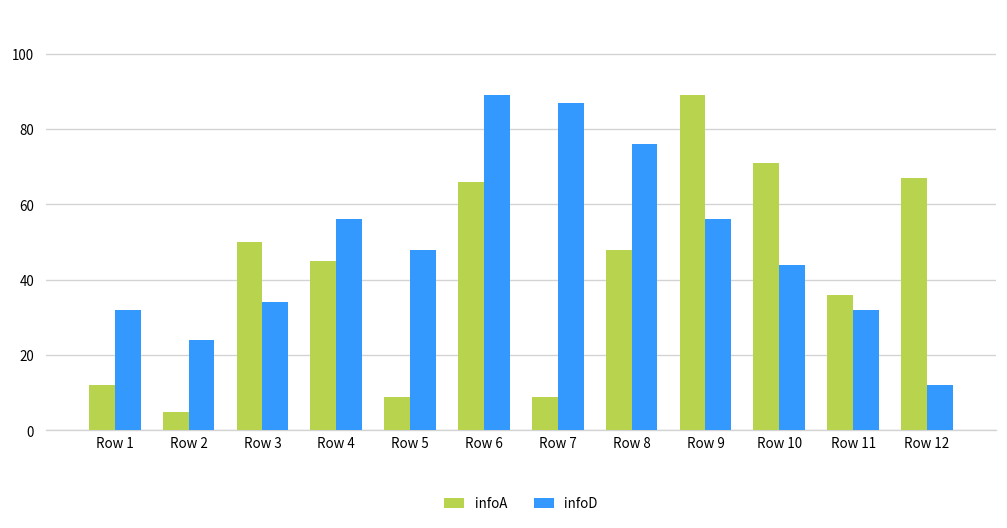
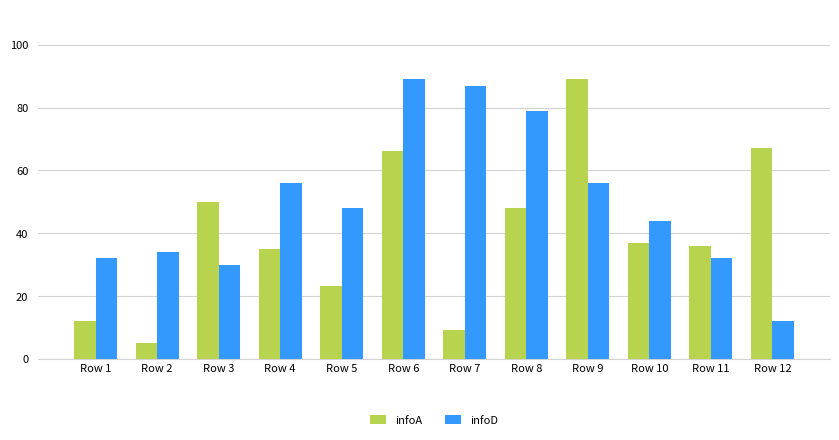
  {
    "infoA": {
      "Row 1": 12,
      "Row 2": 5,
      "Row 3": 50,
-     "Row 4": 45,
-     "Row 5": 9,
+     "Row 4": 35,
+     "Row 5": 23,
      "Row 6": 66,
      "Row 7": 9,
      "Row 8": 48,
      "Row 9": 89,
-     "Row 10": 71,
+     "Row 10": 37,
      "Row 11": 36,
      "Row 12": 67
    },
    "infoD": {
      "Row 1": 32,
-     "Row 2": 24,
-     "Row 3": 34,
+     "Row 2": 34,
+     "Row 3": 30,
      "Row 4": 56,
      "Row 5": 48,
      "Row 6": 89,
      "Row 7": 87,
-     "Row 8": 76,
+     "Row 8": 79,
      "Row 9": 56,
      "Row 10": 44,
      "Row 11": 32,
      "Row 12": 12
    }
  }
